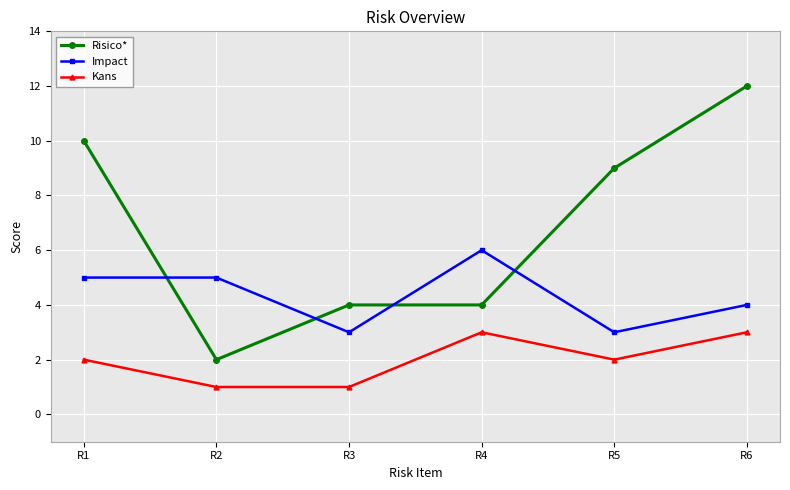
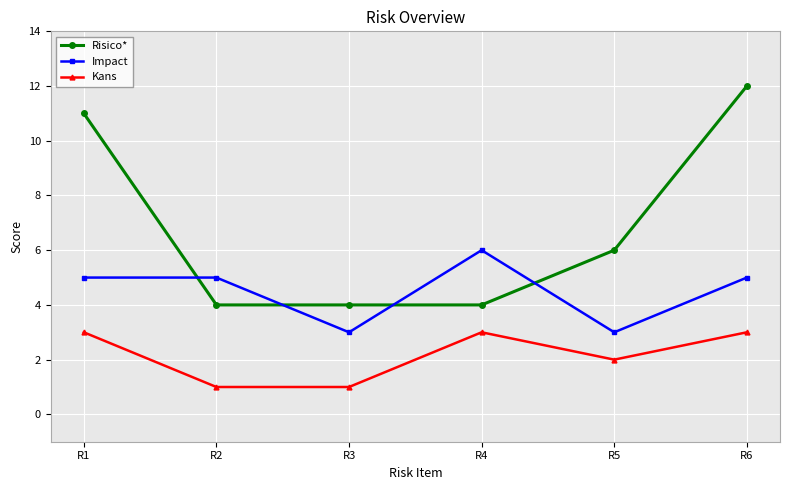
  {
    "Risico*": {
-     "R1": 10,
-     "R2": 2,
+     "R1": 11,
+     "R2": 4,
      "R3": 4,
      "R4": 4,
-     "R5": 9,
+     "R5": 6,
      "R6": 12
    },
    "Impact": {
      "R1": 5,
      "R2": 5,
      "R3": 3,
      "R4": 6,
      "R5": 3,
-     "R6": 4
+     "R6": 5
    },
    "Kans": {
-     "R1": 2,
+     "R1": 3,
      "R2": 1,
      "R3": 1,
      "R4": 3,
      "R5": 2,
      "R6": 3
    }
  }
